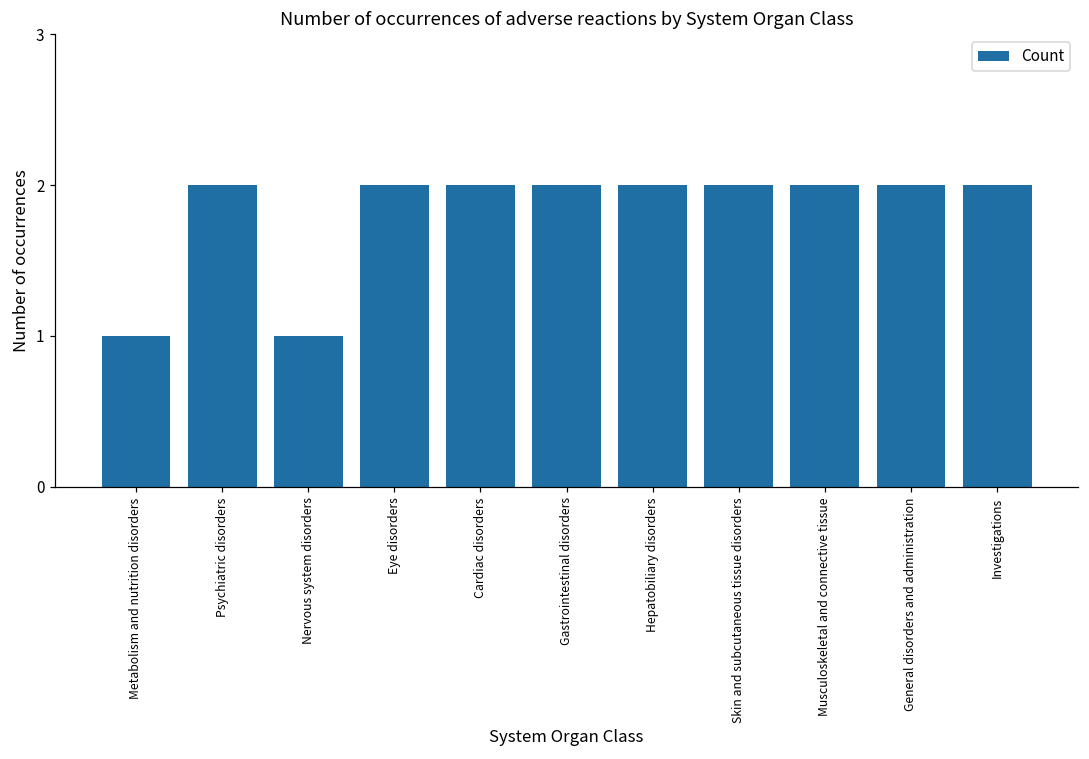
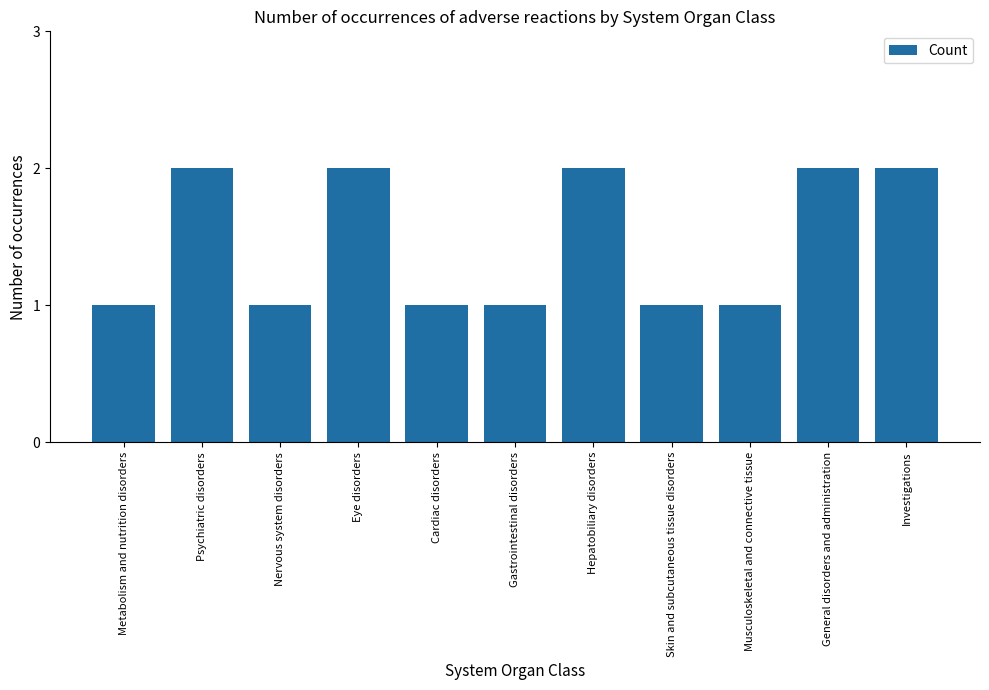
  {
    "Metabolism and nutrition disorders": 1,
    "Psychiatric disorders": 2,
    "Nervous system disorders": 1,
    "Eye disorders": 2,
-   "Cardiac disorders": 2,
-   "Gastrointestinal disorders": 2,
+   "Cardiac disorders": 1,
+   "Gastrointestinal disorders": 1,
    "Hepatobiliary disorders": 2,
-   "Skin and subcutaneous tissue disorders": 2,
-   "Musculoskeletal and connective tissue": 2,
+   "Skin and subcutaneous tissue disorders": 1,
+   "Musculoskeletal and connective tissue": 1,
    "General disorders and administration": 2,
    "Investigations": 2
  }
